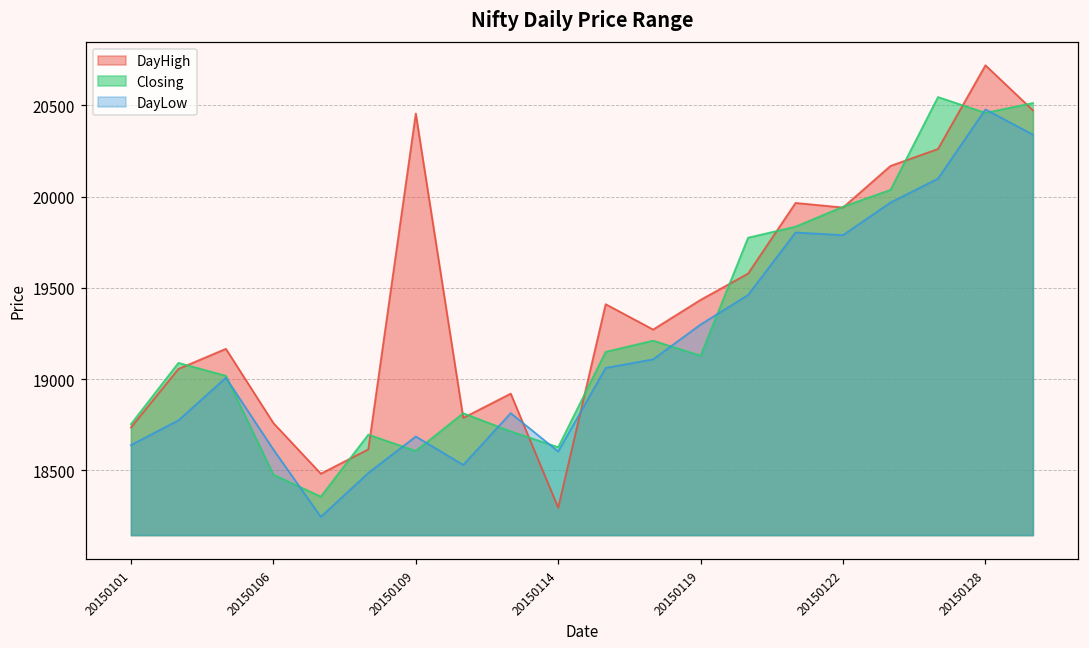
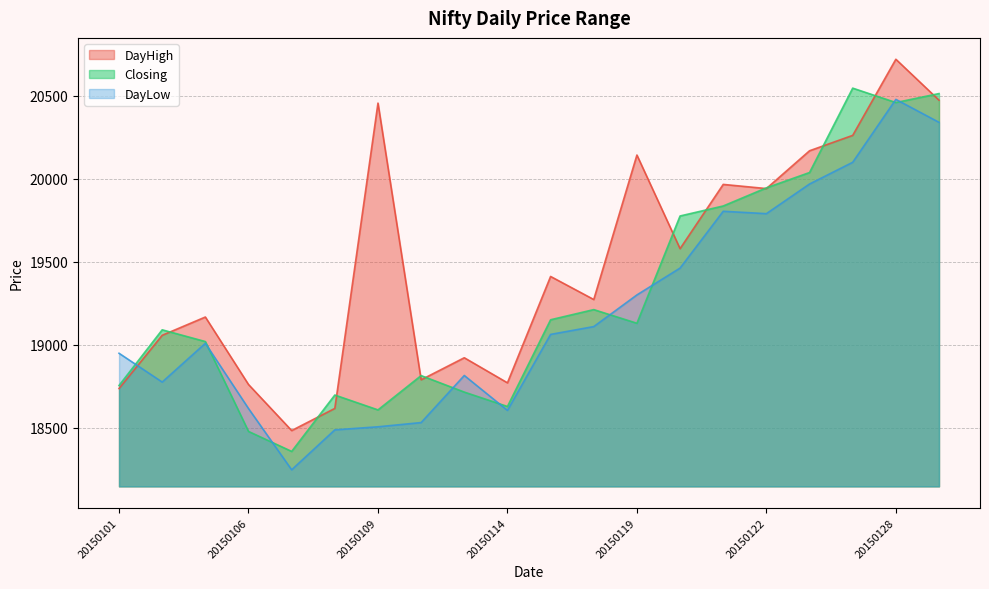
  {
    "DayHigh": {
      "20150101": 18740,
      "20150106": 18760,
      "20150109": 20450,
-     "20150114": 18300,
-     "20150119": 19430,
+     "20150114": 18770,
+     "20150119": 20140,
      "20150128": 20720
    },
    "Closing": {
      "20150101": 18750,
      "20150106": 18480,
      "20150109": 18610,
      "20150114": 18630,
      "20150119": 19130,
      "20150128": 20460
    },
    "DayLow": {
-     "20150101": 18640,
+     "20150101": 18950,
      "20150106": 18610,
-     "20150109": 18690,
+     "20150109": 18500,
      "20150114": 18600,
      "20150119": 19300,
      "20150122": 19790,
      "20150128": 20480
    }
  }
